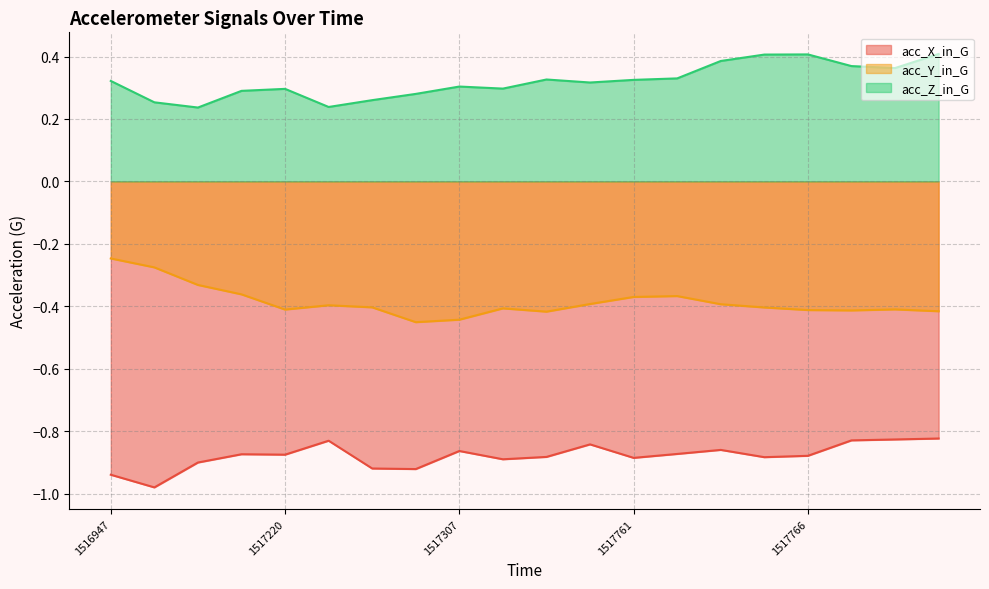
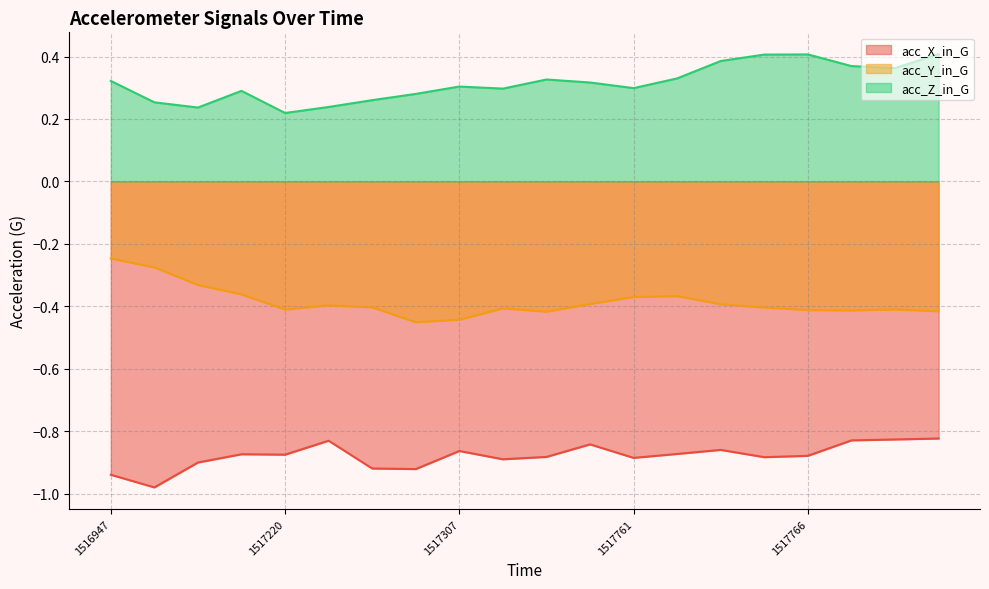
  {
    "acc_Z_in_G": {
      "1516947": 0.32,
-     "1517220": 0.30,
+     "1517220": 0.22,
      "1517307": 0.30,
-     "1517761": 0.33,
+     "1517761": 0.30,
      "1517766": 0.41
    }
  }
